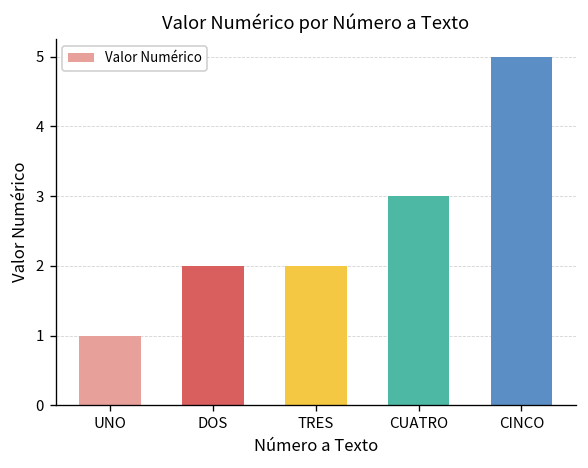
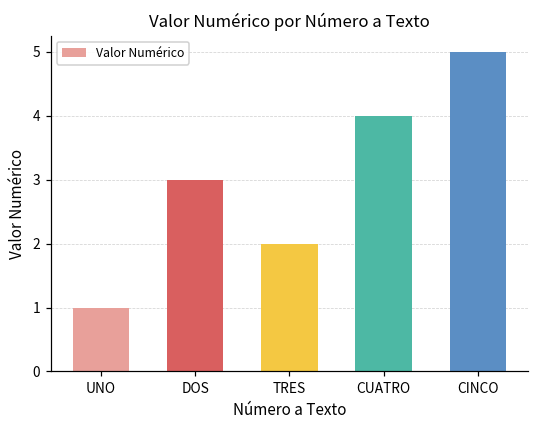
  {
    "UNO": 1,
-   "DOS": 2,
+   "DOS": 3,
    "TRES": 2,
-   "CUATRO": 3,
+   "CUATRO": 4,
    "CINCO": 5
  }
